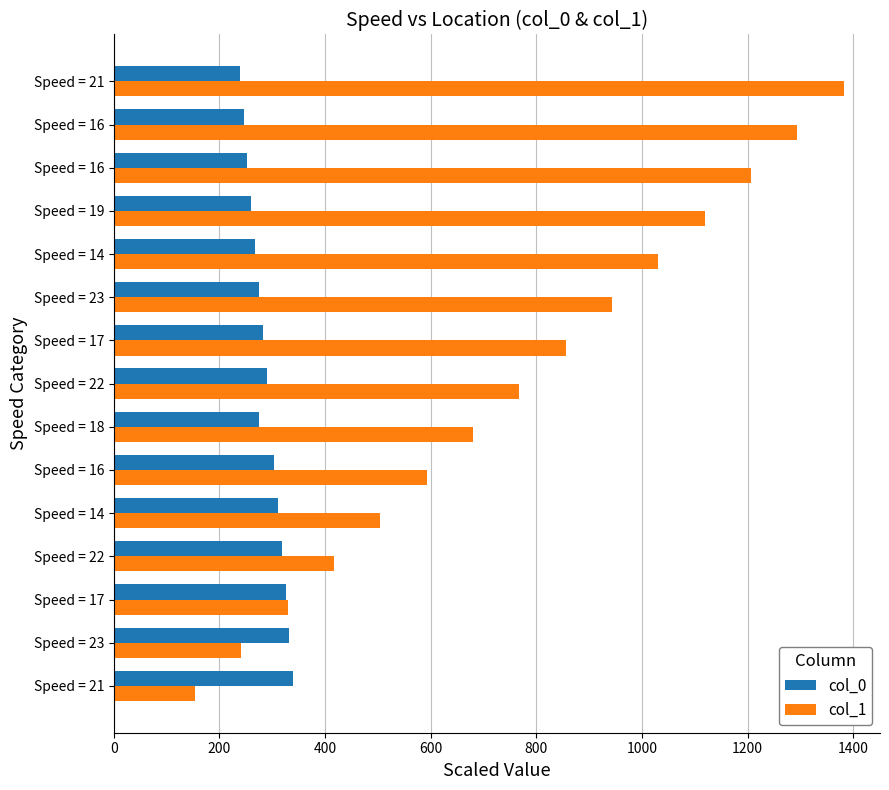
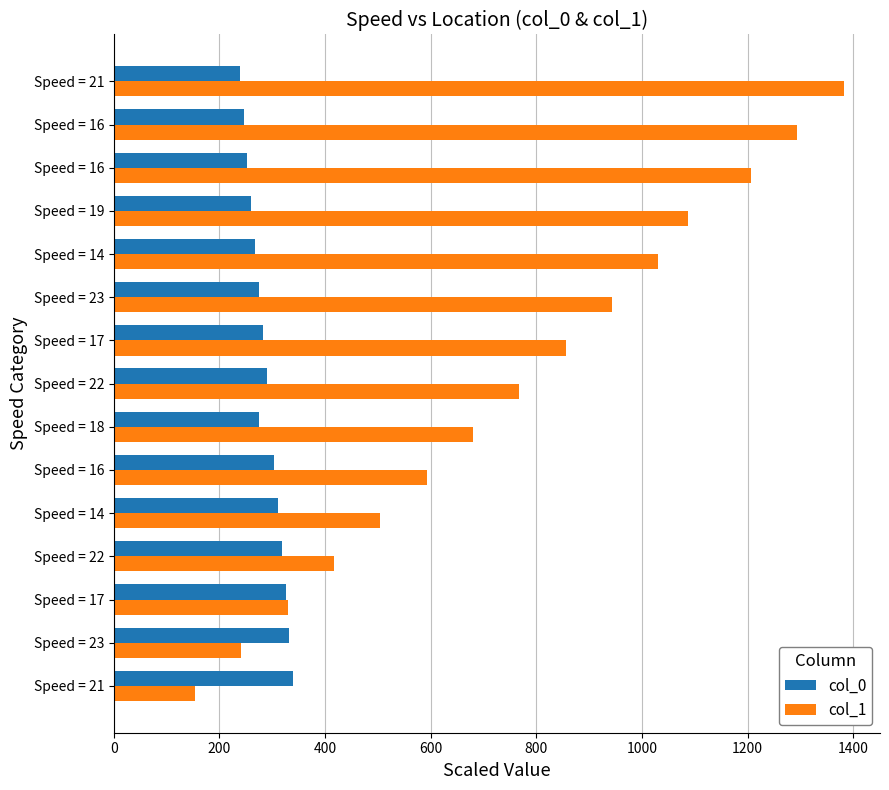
  {
    "col_0": {
      "Speed = 19": 260,
      "Speed = 18": 270
    },
    "col_1": {
-     "Speed = 19": 1120,
+     "Speed = 19": 1090,
      "Speed = 18": 680
    }
  }
